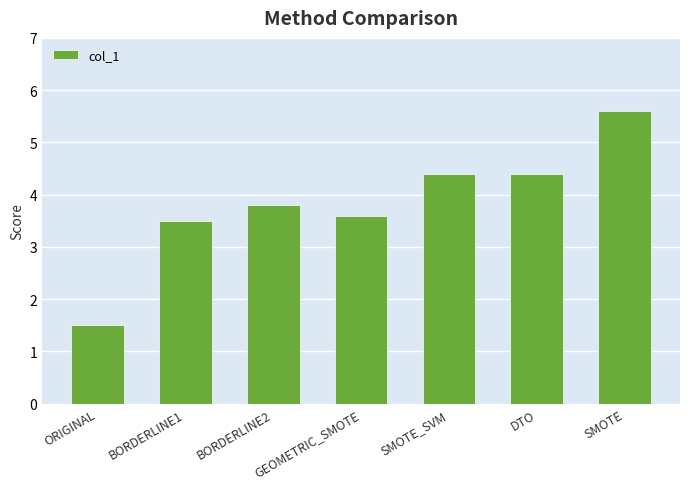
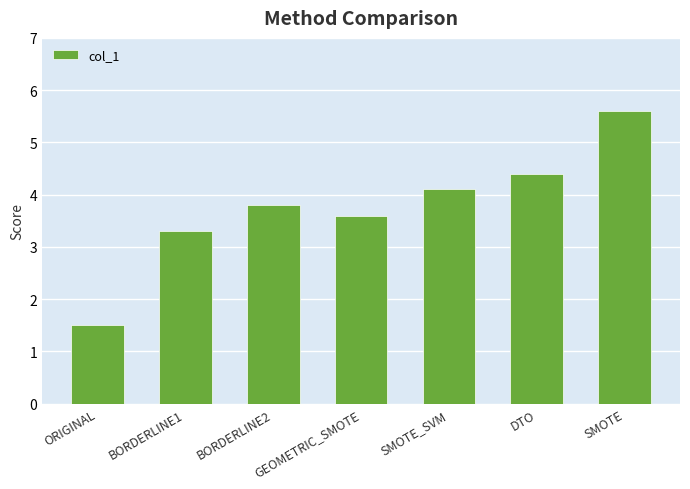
  {
    "ORIGINAL": 1.5,
-   "BORDERLINE1": 3.5,
+   "BORDERLINE1": 3.3,
    "BORDERLINE2": 3.8,
    "GEOMETRIC_SMOTE": 3.6,
-   "SMOTE_SVM": 4.4,
+   "SMOTE_SVM": 4.1,
    "DTO": 4.4,
    "SMOTE": 5.6
  }
